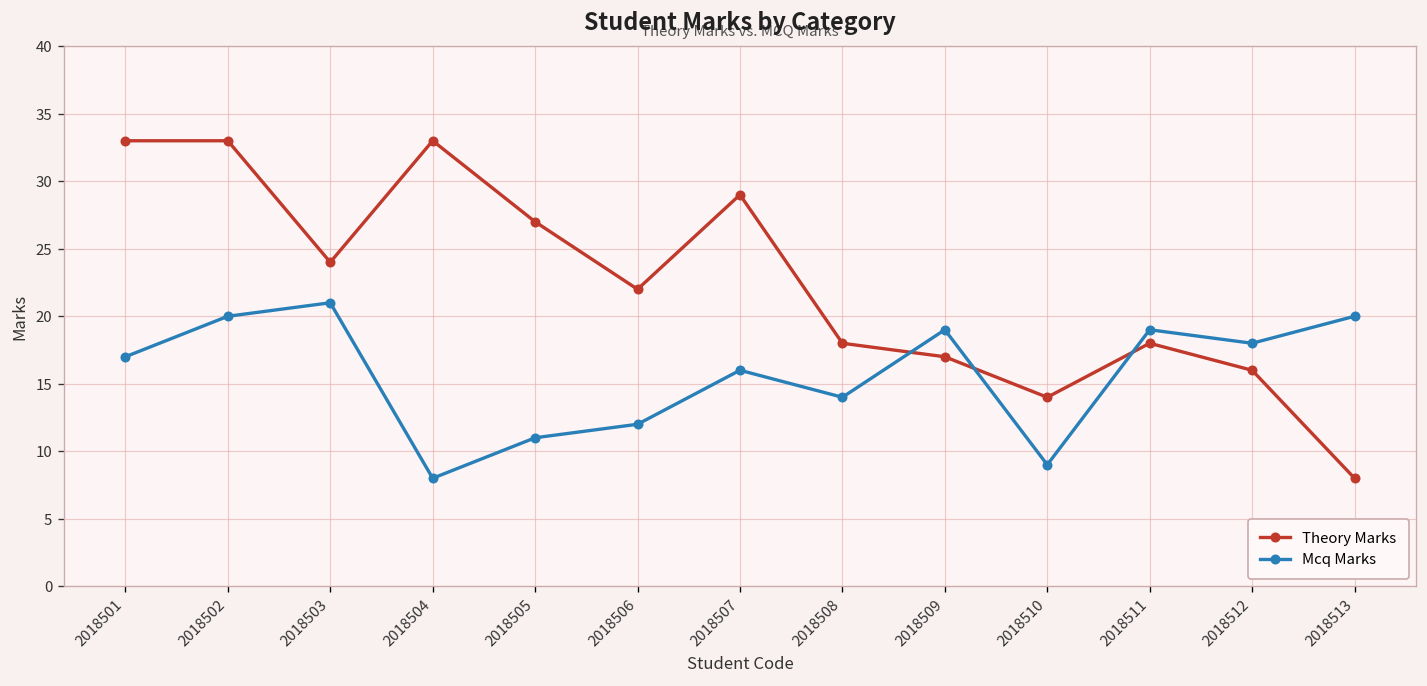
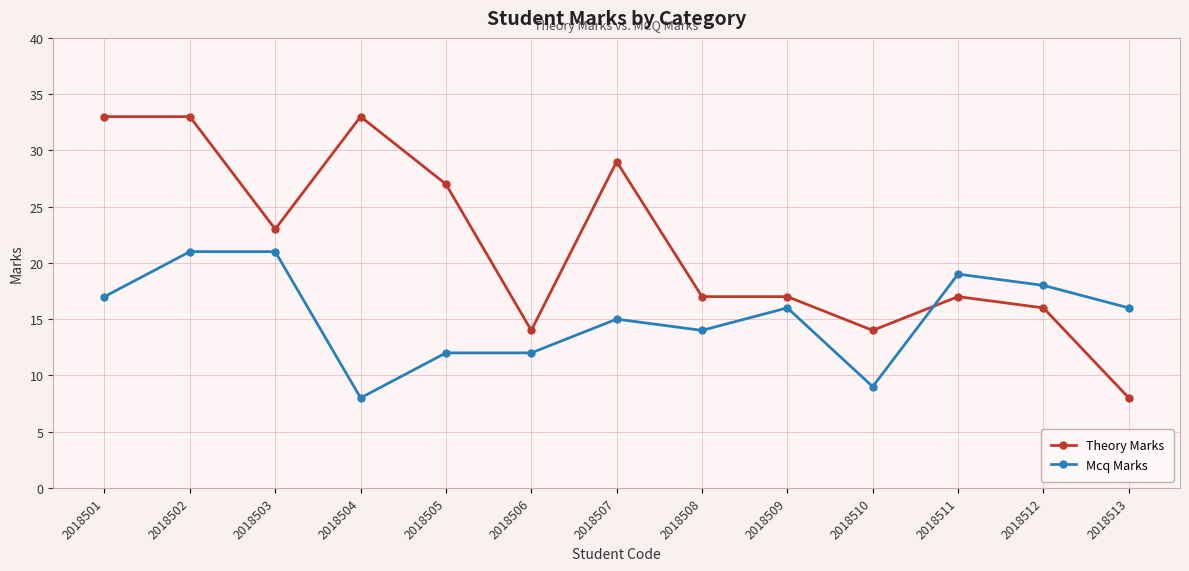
  {
    "Theory Marks": {
      "2018501": 33,
      "2018502": 33,
-     "2018503": 24,
+     "2018503": 23,
      "2018504": 33,
      "2018505": 27,
-     "2018506": 22,
+     "2018506": 14,
      "2018507": 29,
-     "2018508": 18,
+     "2018508": 17,
      "2018509": 17,
      "2018510": 14,
-     "2018511": 18,
+     "2018511": 17,
      "2018512": 16,
      "2018513": 8
    },
    "Mcq Marks": {
      "2018501": 17,
-     "2018502": 20,
+     "2018502": 21,
      "2018503": 21,
      "2018504": 8,
-     "2018505": 11,
+     "2018505": 12,
      "2018506": 12,
-     "2018507": 16,
+     "2018507": 15,
      "2018508": 14,
-     "2018509": 19,
+     "2018509": 16,
      "2018510": 9,
      "2018511": 19,
      "2018512": 18,
-     "2018513": 20
+     "2018513": 16
    }
  }
